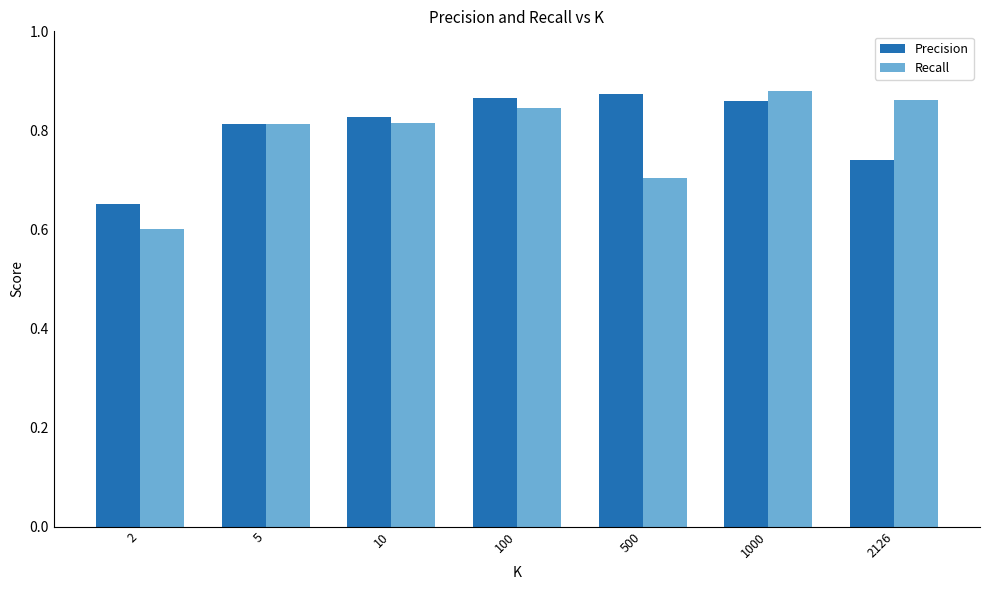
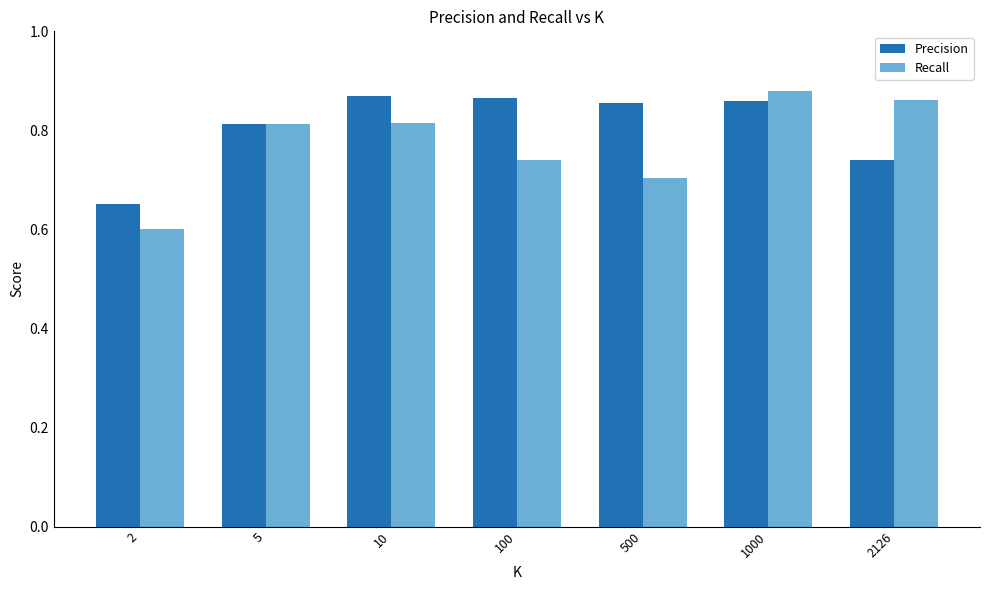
  {
    "Precision": {
      "2": 0.65,
      "5": 0.81,
-     "10": 0.83,
+     "10": 0.87,
      "100": 0.86,
-     "500": 0.87,
+     "500": 0.86,
      "1000": 0.86,
      "2126": 0.74
    },
    "Recall": {
      "2": 0.60,
      "5": 0.81,
      "10": 0.82,
-     "100": 0.84,
+     "100": 0.74,
      "500": 0.70,
      "1000": 0.88,
      "2126": 0.86
    }
  }
